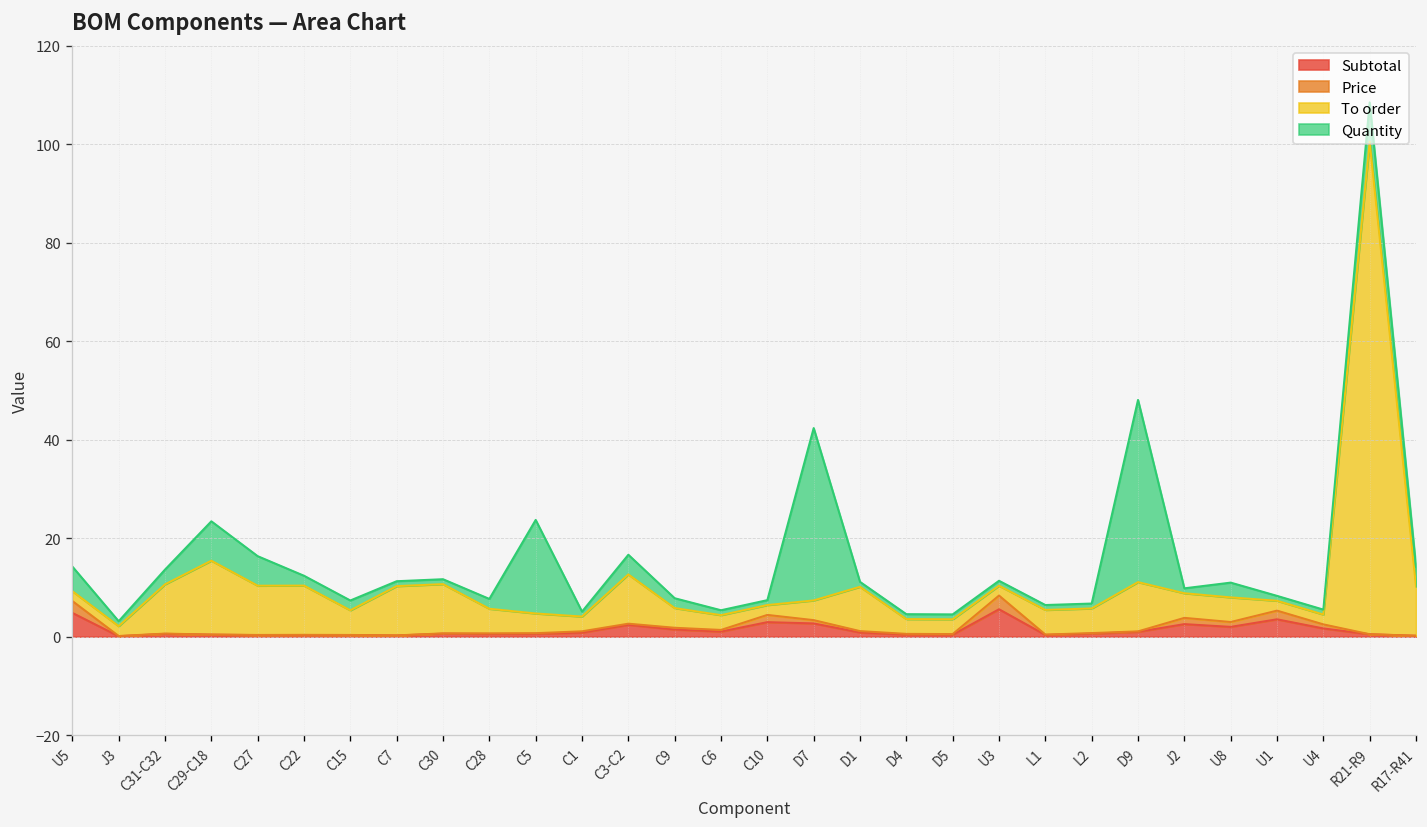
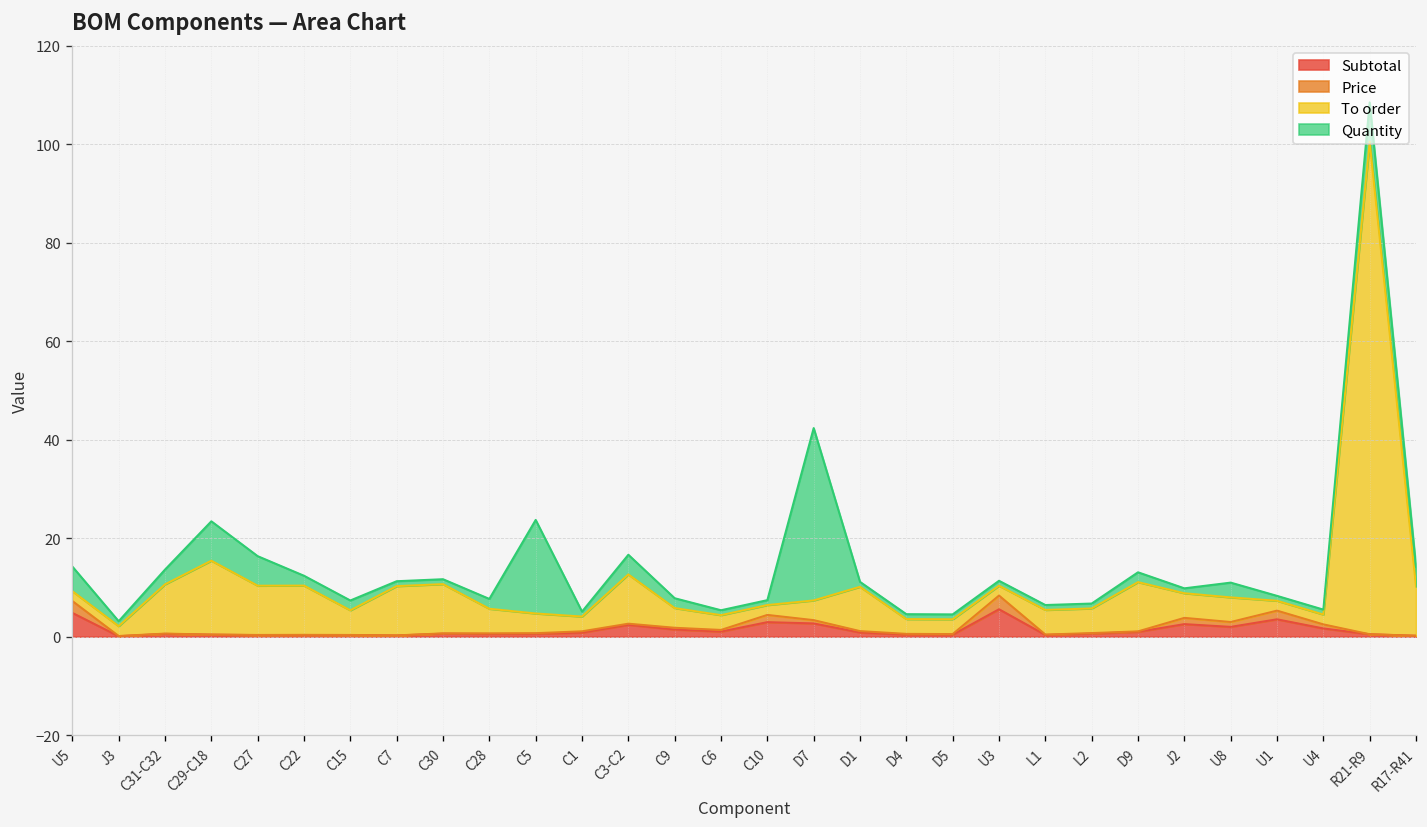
  {
    "To order": {
      "U5": 2,
      "J3": 2,
      "C31-C32": 10,
      "C29-C18": 15,
      "C27": 10,
      "C22": 10,
      "C15": 5,
      "C7": 10,
      "C30": 10,
      "C28": 5,
      "C5": 4,
      "C1": 3,
      "C3-C2": 10,
      "C9": 4,
      "C6": 3,
      "C10": 2,
      "D7": 4,
      "D1": 9,
      "D4": 3,
      "D5": 3,
      "U3": 2,
      "L1": 5,
      "L2": 5,
      "D9": 10,
      "J2": 5,
      "U8": 5,
      "U1": 2,
      "U4": 2,
      "R17-R41": 10
    },
    "Quantity": {
      "U5": 5,
      "J3": 1,
      "C31-C32": 3,
      "C29-C18": 8,
      "C27": 6,
      "C22": 2,
      "C15": 2,
      "C7": 1,
      "C30": 1,
      "C28": 2,
      "C5": 19,
      "C1": 1,
      "C3-C2": 4,
      "C9": 2,
      "C6": 1,
      "C10": 1,
      "D7": 35,
      "D1": 1,
      "D4": 1,
      "D5": 1,
      "U3": 1,
      "L1": 1,
      "L2": 1,
-     "D9": 37,
+     "D9": 2,
      "J2": 1,
      "U8": 3,
      "U1": 1,
      "U4": 1,
      "R17-R41": 4
    }
  }
